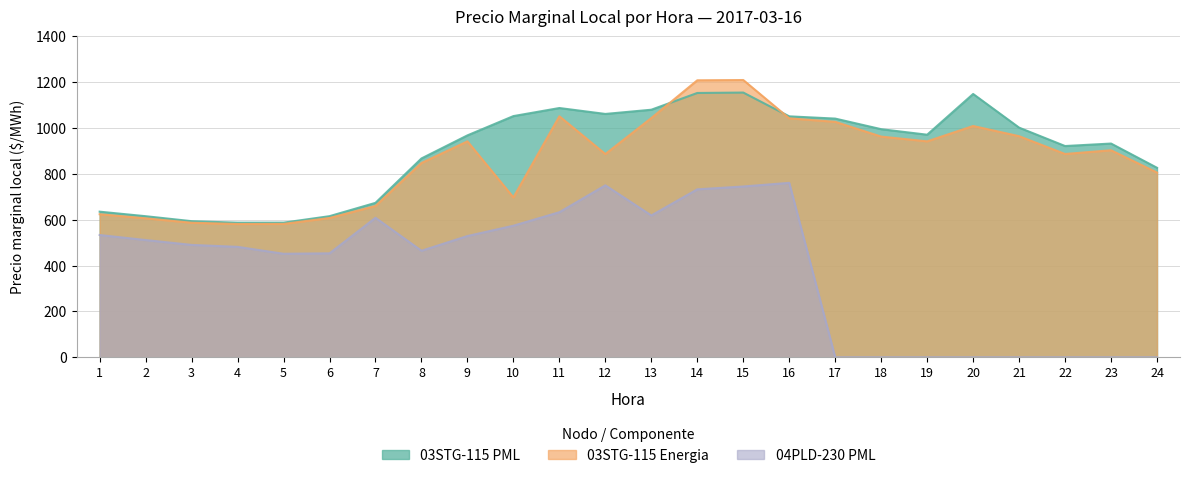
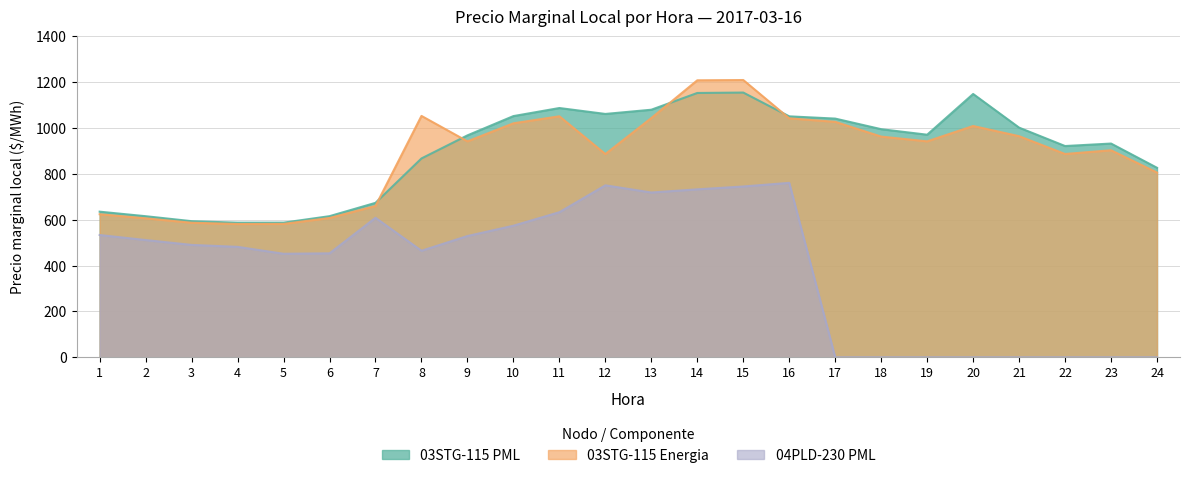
  {
    "03STG-115 PML": {
      "1": 640,
      "7": 670,
      "8": 870,
      "9": 970,
      "10": 1050,
      "11": 1090,
      "12": 1060,
      "13": 1080,
      "14": 1150,
      "15": 1160,
      "17": 1040,
      "18": 1000,
      "19": 970,
      "20": 1150,
      "21": 1000,
      "22": 920,
      "23": 930,
      "24": 830
    },
    "03STG-115 Energia": {
      "1": 620,
      "7": 660,
-     "8": 850,
+     "8": 1050,
      "9": 940,
-     "10": 700,
+     "10": 1020,
      "11": 1050,
      "12": 890,
      "13": 1040,
      "14": 1210,
      "15": 1210,
      "17": 1030,
      "18": 960,
      "19": 940,
      "20": 1010,
      "21": 960,
      "22": 890,
      "23": 900,
      "24": 810
    },
    "04PLD-230 PML": {
      "1": 530,
      "2": 510,
      "3": 490,
      "4": 480,
      "5": 450,
      "6": 450,
      "7": 610,
      "8": 460,
      "9": 530,
      "10": 570,
      "11": 630,
      "12": 750,
-     "13": 620,
+     "13": 720,
      "14": 730,
      "15": 750,
      "16": 760,
      "17": 0,
      "18": 0,
      "19": 0,
      "20": 0,
      "21": 0,
      "22": 0,
      "23": 0,
      "24": 0
    }
  }
